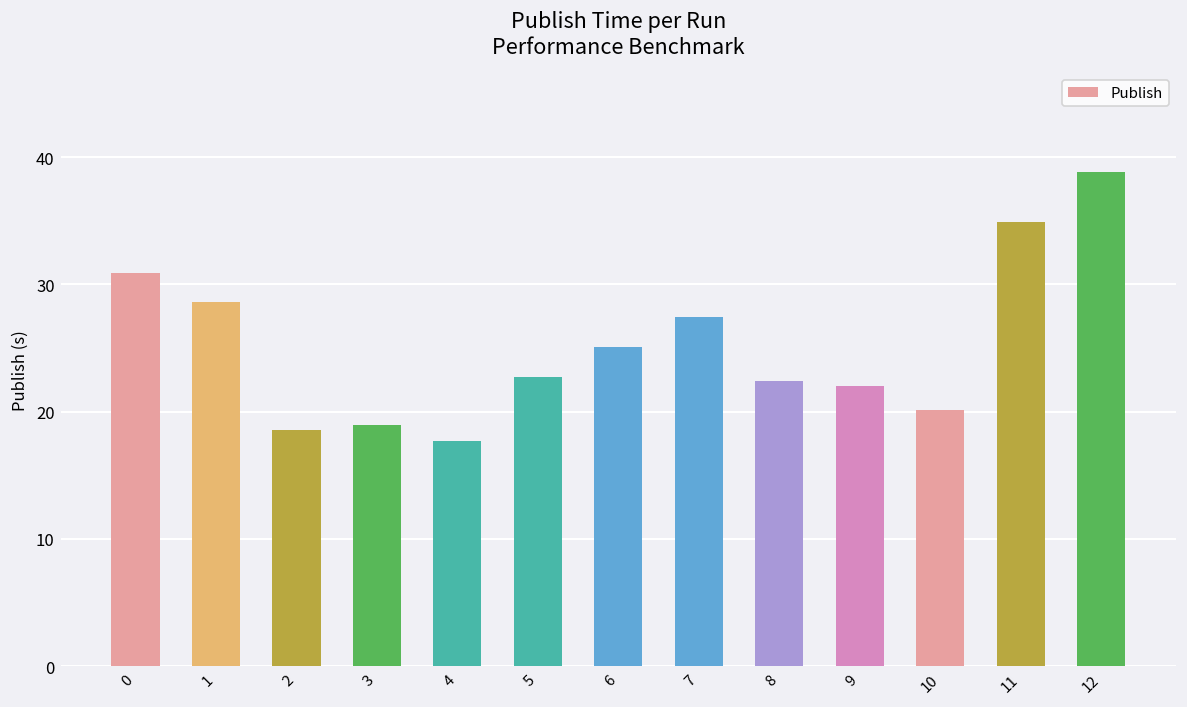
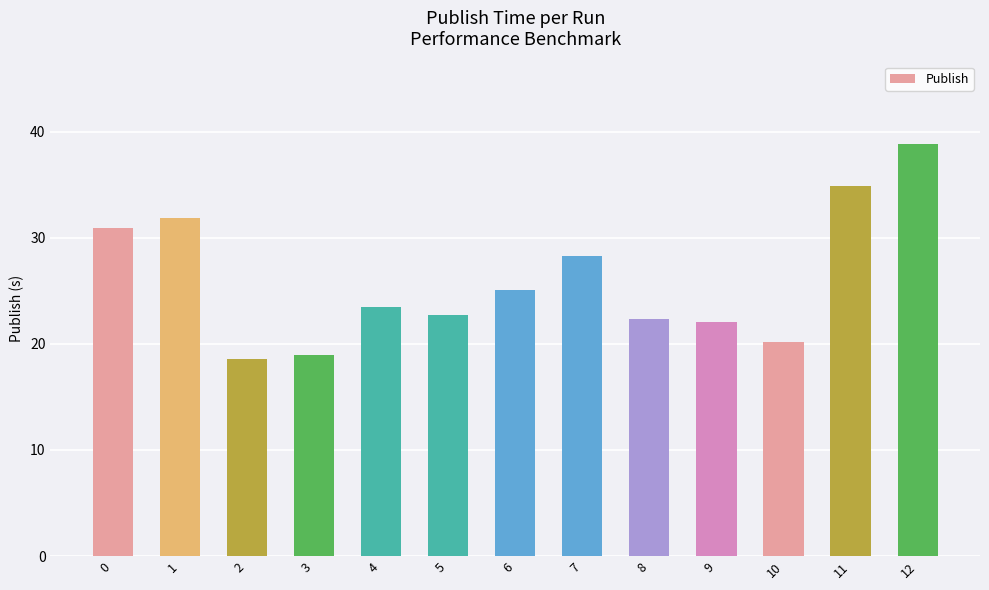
  {
    "0": 30.9,
-   "1": 28.6,
+   "1": 31.8,
    "2": 18.6,
    "3": 18.9,
-   "4": 17.7,
+   "4": 23.5,
    "5": 22.7,
    "6": 25.1,
-   "7": 27.5,
+   "7": 28.2,
    "8": 22.4,
    "9": 22.0,
    "10": 20.2,
    "11": 34.9,
    "12": 38.9
  }
